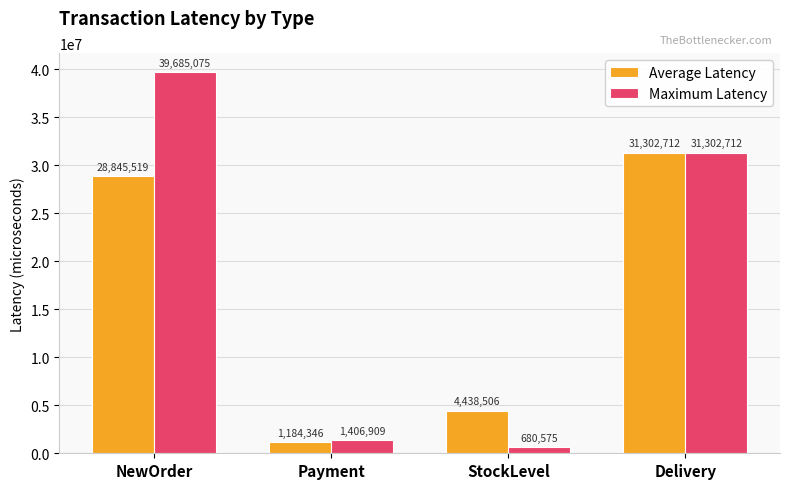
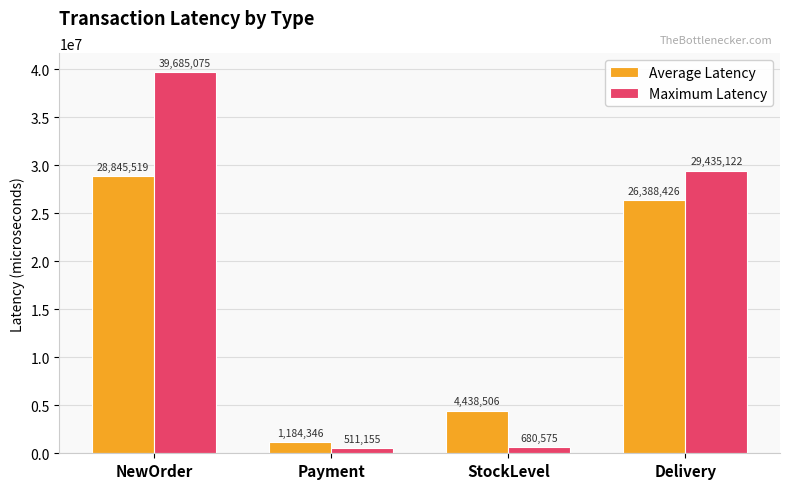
  {
    "Average Latency": {
      "NewOrder": "28,845,519",
      "Payment": "1,184,346",
      "StockLevel": "4,438,506",
-     "Delivery": "31,302,712"
+     "Delivery": "26,388,426"
    },
    "Maximum Latency": {
      "NewOrder": "39,685,075",
-     "Payment": "1,406,909",
+     "Payment": "511,155",
      "StockLevel": "680,575",
-     "Delivery": "31,302,712"
+     "Delivery": "29,435,122"
    }
  }
